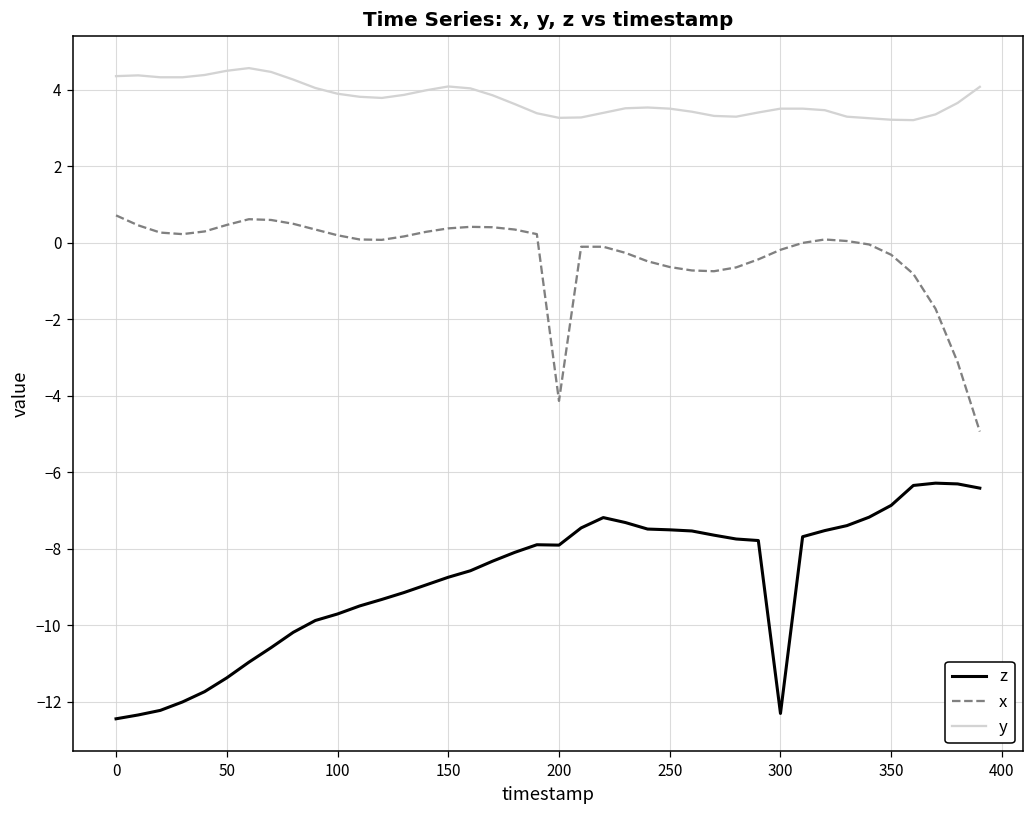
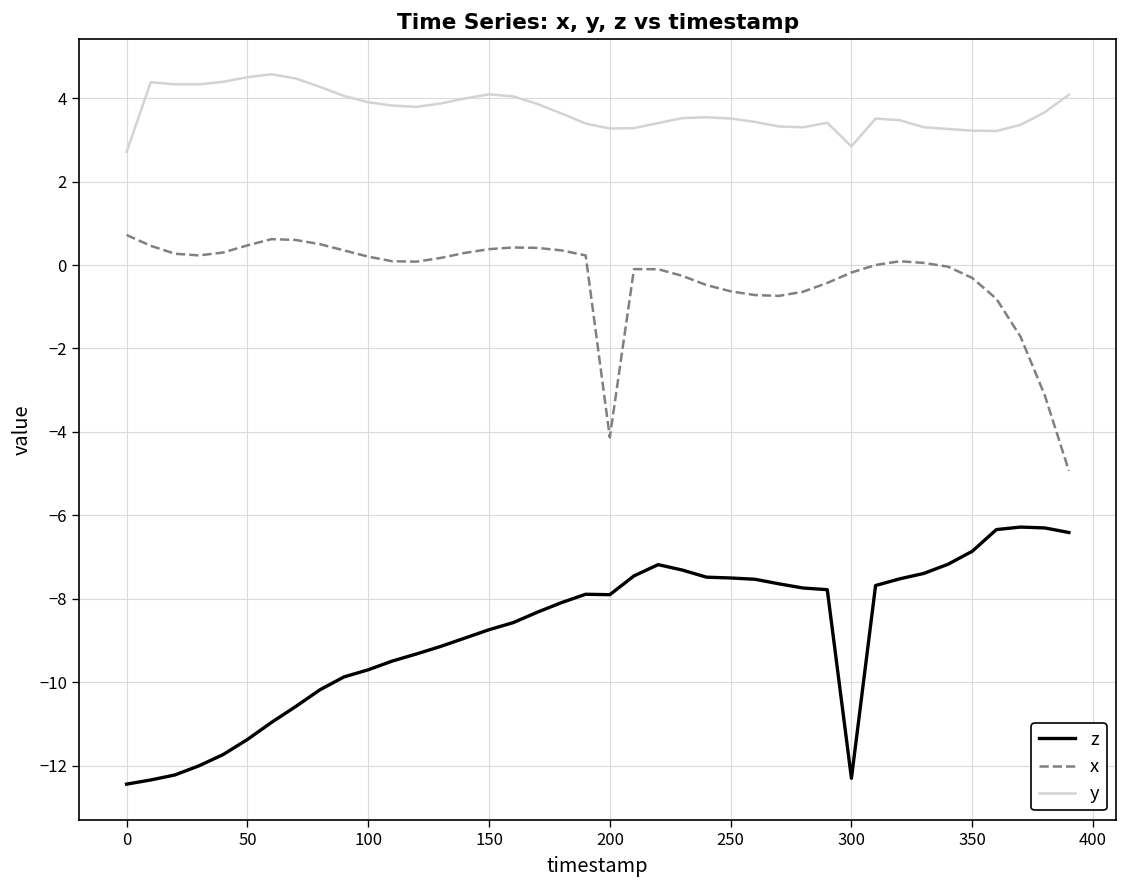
  {
    "z": {
      "0": -12.4,
      "50": -11.4,
      "100": -9.7,
      "150": -8.7,
      "200": -7.9,
      "250": -7.5,
      "300": -12.3,
      "350": -6.9
    },
    "x": {
      "0": 0.7,
      "50": 0.5,
      "100": 0.2,
      "150": 0.4,
      "200": -4.1,
      "250": -0.6,
      "300": -0.2,
      "350": -0.3
    },
    "y": {
-     "0": 4.4,
+     "0": 2.7,
      "50": 4.5,
      "100": 3.9,
      "150": 4.1,
      "200": 3.3,
      "250": 3.5,
-     "300": 3.5,
+     "300": 2.8,
      "350": 3.2
    }
  }
